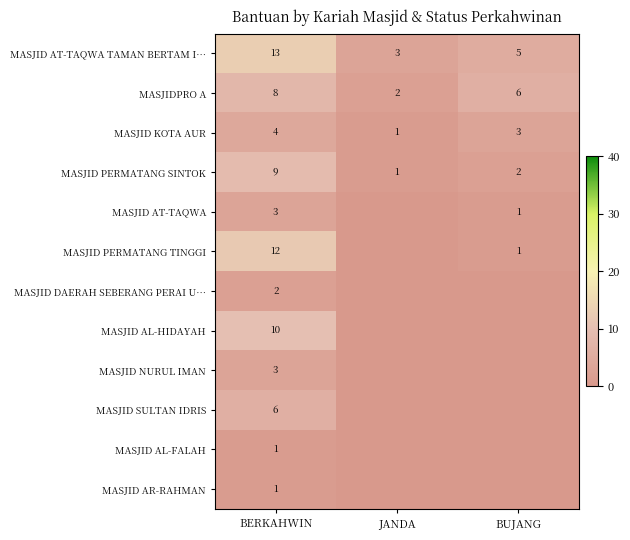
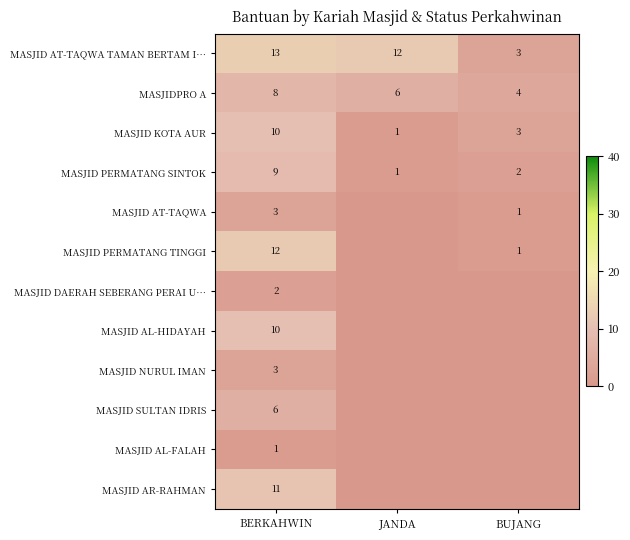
  {
    "MASJID AT-TAQWA TAMAN BERTAM I…": {
      "BERKAHWIN": 13,
-     "JANDA": 3,
-     "BUJANG": 5
+     "JANDA": 12,
+     "BUJANG": 3
    },
    "MASJIDPRO A": {
      "BERKAHWIN": 8,
-     "JANDA": 2,
-     "BUJANG": 6
+     "JANDA": 6,
+     "BUJANG": 4
    },
    "MASJID KOTA AUR": {
-     "BERKAHWIN": 4,
+     "BERKAHWIN": 10,
      "JANDA": 1,
      "BUJANG": 3
    },
    "MASJID PERMATANG SINTOK": {
      "BERKAHWIN": 9,
      "JANDA": 1,
      "BUJANG": 2
    },
    "MASJID AT-TAQWA": {
      "BERKAHWIN": 3,
      "BUJANG": 1
    },
    "MASJID PERMATANG TINGGI": {
      "BERKAHWIN": 12,
      "BUJANG": 1
    },
    "MASJID DAERAH SEBERANG PERAI U…": {
      "BERKAHWIN": 2
    },
    "MASJID AL-HIDAYAH": {
      "BERKAHWIN": 10
    },
    "MASJID NURUL IMAN": {
      "BERKAHWIN": 3
    },
    "MASJID SULTAN IDRIS": {
      "BERKAHWIN": 6
    },
    "MASJID AL-FALAH": {
      "BERKAHWIN": 1
    },
    "MASJID AR-RAHMAN": {
-     "BERKAHWIN": 1
+     "BERKAHWIN": 11
    }
  }
